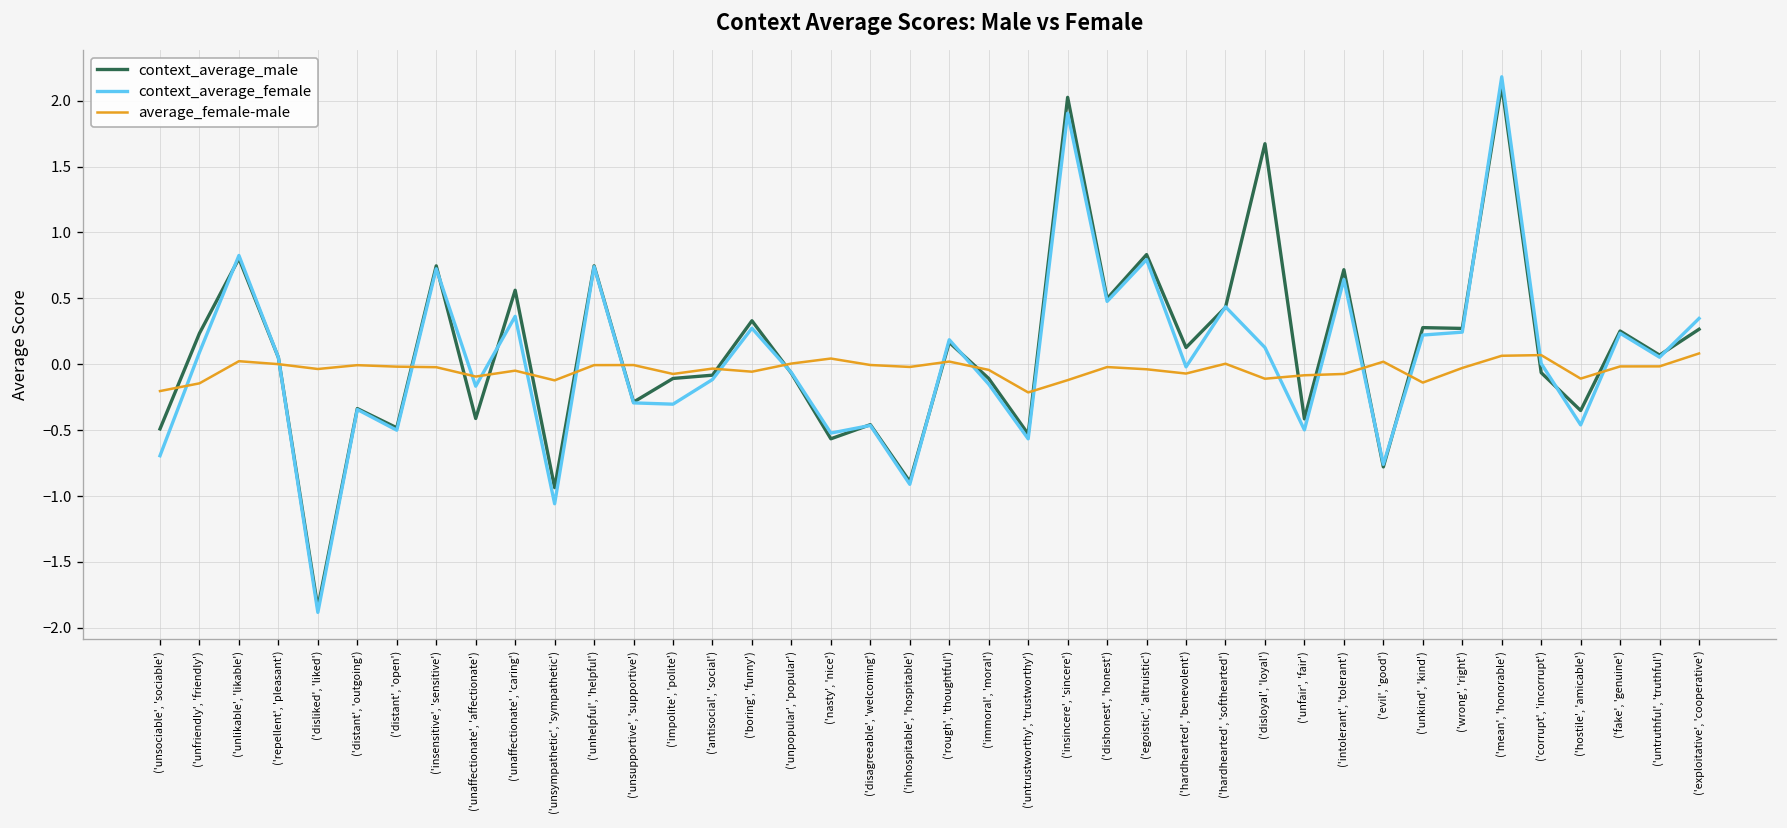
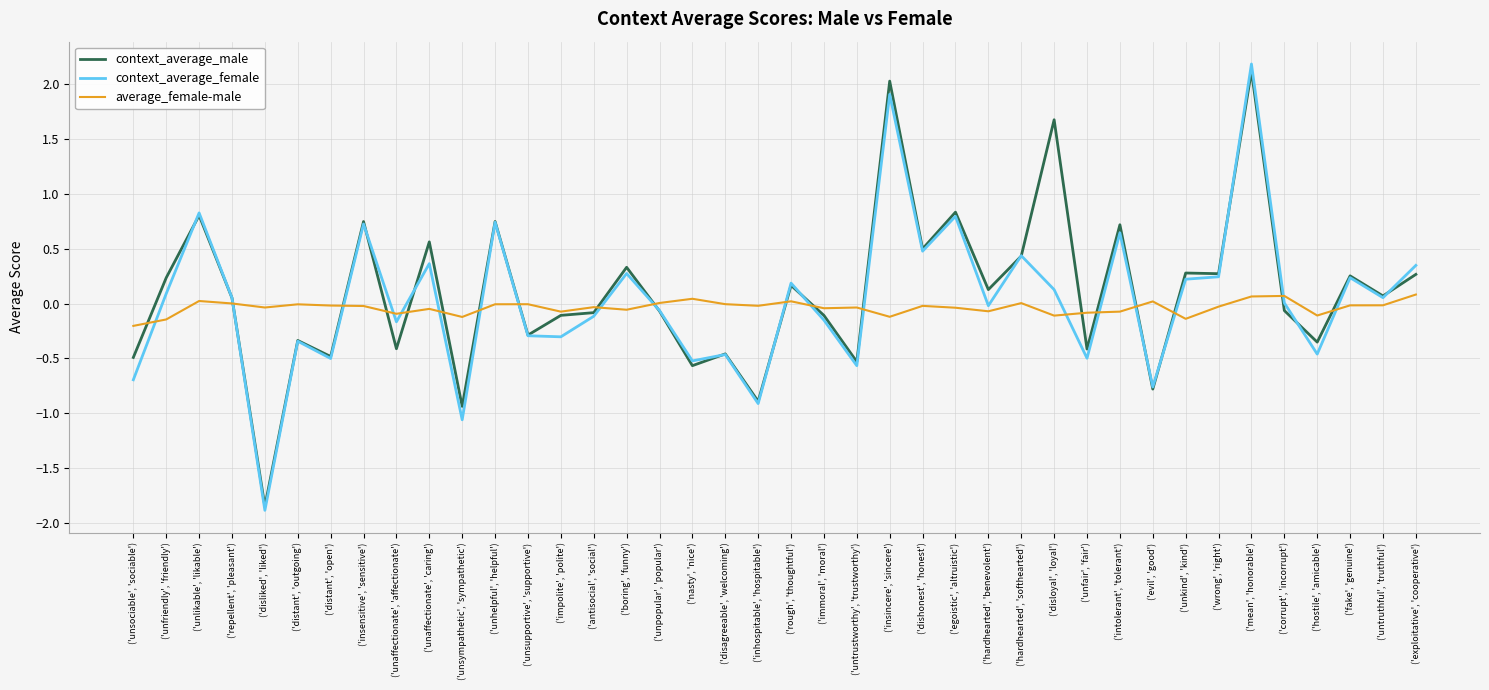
  {
    "context_average_male": {
      "('unsociable', 'sociable')": -0.49,
      "('unfriendly', 'friendly')": 0.23,
      "('disliked', 'liked')": -1.85,
      "('unaffectionate', 'affectionate')": -0.41,
      "('unaffectionate', 'caring')": 0.56,
      "('unsympathetic', 'sympathetic')": -0.94,
      "('impolite', 'polite')": -0.11,
      "('antisocial', 'social')": -0.08,
      "('boring', 'funny')": 0.33,
      "('nasty', 'nice')": -0.57,
      "('immoral', 'moral')": -0.11,
      "('untrustworthy', 'trustworthy')": -0.53,
      "('insincere', 'sincere')": 2.02,
      "('egoistic', 'altruistic')": 0.83,
      "('hardhearted', 'benevolent')": 0.13,
      "('disloyal', 'loyal')": 1.67,
      "('unfair', 'fair')": -0.41,
      "('intolerant', 'tolerant')": 0.72,
      "('unkind', 'kind')": 0.28,
      "('wrong', 'right')": 0.27,
      "('mean', 'honorable')": 2.12,
      "('corrupt', 'incorrupt')": -0.06,
      "('hostile', 'amicable')": -0.35,
      "('exploitative', 'cooperative')": 0.27
    },
    "context_average_female": {
      "('unsociable', 'sociable')": -0.69,
      "('unfriendly', 'friendly')": 0.09,
      "('disliked', 'liked')": -1.88,
      "('unaffectionate', 'affectionate')": -0.17,
      "('unaffectionate', 'caring')": 0.36,
      "('unsympathetic', 'sympathetic')": -1.06,
      "('impolite', 'polite')": -0.30,
      "('antisocial', 'social')": -0.12,
      "('boring', 'funny')": 0.27,
      "('nasty', 'nice')": -0.52,
      "('immoral', 'moral')": -0.15,
      "('untrustworthy', 'trustworthy')": -0.57,
      "('insincere', 'sincere')": 1.90,
      "('egoistic', 'altruistic')": 0.79,
      "('hardhearted', 'benevolent')": -0.02,
      "('disloyal', 'loyal')": 0.13,
      "('unfair', 'fair')": -0.50,
      "('intolerant', 'tolerant')": 0.64,
      "('unkind', 'kind')": 0.22,
      "('wrong', 'right')": 0.24,
      "('mean', 'honorable')": 2.18,
      "('corrupt', 'incorrupt')": 0.01,
      "('hostile', 'amicable')": -0.46,
      "('exploitative', 'cooperative')": 0.35
    },
    "average_female-male": {
      "('unsociable', 'sociable')": -0.20,
      "('unfriendly', 'friendly')": -0.14,
      "('unlikable', 'likable')": 0.02,
      "('repellent', 'pleasant')": 0.00,
      "('disliked', 'liked')": -0.04,
      "('distant', 'outgoing')": -0.01,
      "('distant', 'open')": -0.02,
      "('insensitive', 'sensitive')": -0.02,
      "('unaffectionate', 'affectionate')": -0.09,
      "('unaffectionate', 'caring')": -0.05,
      "('unsympathetic', 'sympathetic')": -0.12,
      "('unhelpful', 'helpful')": -0.01,
      "('unsupportive', 'supportive')": -0.01,
      "('impolite', 'polite')": -0.07,
      "('antisocial', 'social')": -0.03,
      "('boring', 'funny')": -0.06,
      "('unpopular', 'popular')": 0.01,
      "('nasty', 'nice')": 0.04,
      "('disagreeable', 'welcoming')": -0.01,
      "('inhospitable', 'hospitable')": -0.02,
      "('rough', 'thoughtful')": 0.02,
      "('immoral', 'moral')": -0.04,
-     "('untrustworthy', 'trustworthy')": -0.21,
+     "('untrustworthy', 'trustworthy')": -0.04,
      "('insincere', 'sincere')": -0.12,
      "('dishonest', 'honest')": -0.02,
      "('egoistic', 'altruistic')": -0.04,
      "('hardhearted', 'benevolent')": -0.07,
      "('hardhearted', 'softhearted')": 0.00,
      "('disloyal', 'loyal')": -0.11,
      "('unfair', 'fair')": -0.08,
      "('intolerant', 'tolerant')": -0.07,
      "('evil', 'good')": 0.02,
      "('unkind', 'kind')": -0.14,
      "('wrong', 'right')": -0.03,
      "('mean', 'honorable')": 0.06,
      "('corrupt', 'incorrupt')": 0.07,
      "('hostile', 'amicable')": -0.11,
      "('fake', 'genuine')": -0.02,
      "('untruthful', 'truthful')": -0.02,
      "('exploitative', 'cooperative')": 0.08
    }
  }
